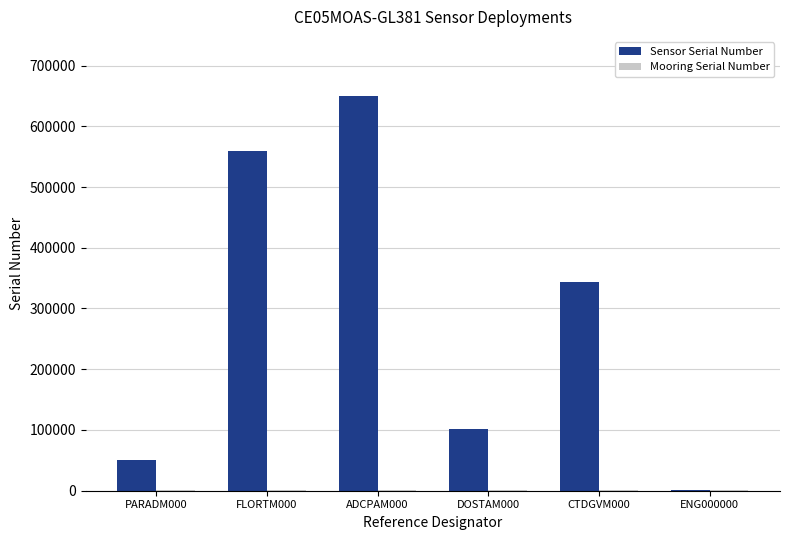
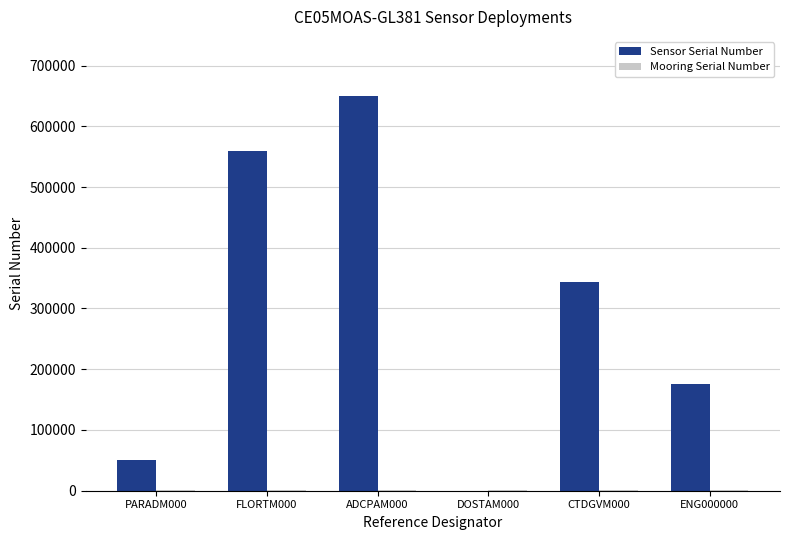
  {
    "Sensor Serial Number": {
      "PARADM000": 50000,
      "FLORTM000": 560000,
      "ADCPAM000": 650000,
-     "DOSTAM000": 100000,
+     "DOSTAM000": 0,
      "CTDGVM000": 340000,
-     "ENG000000": 0
+     "ENG000000": 180000
    }
  }
